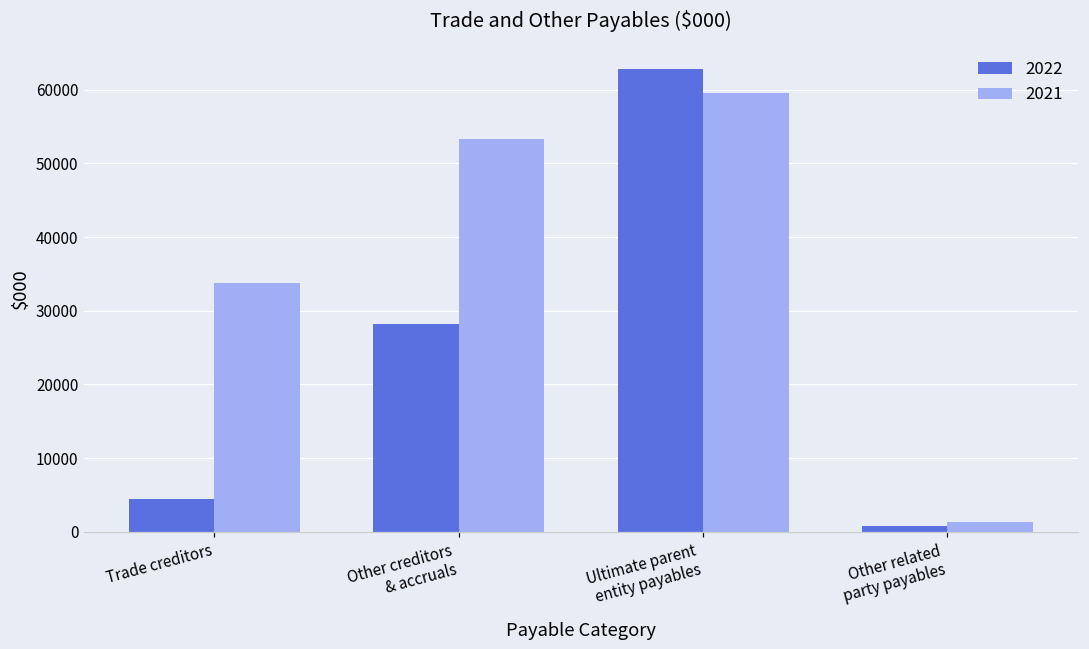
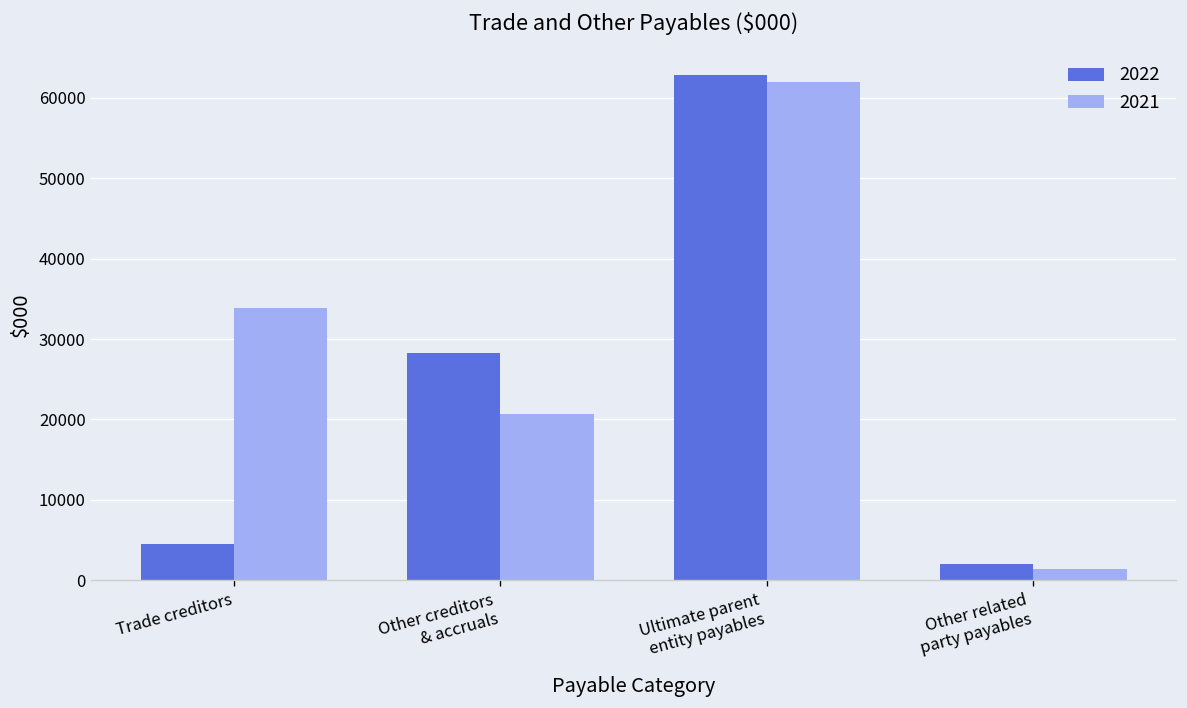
  {
    "2022": {
      "Trade creditors": 4000,
      "Other creditors & accruals": 28000,
      "Ultimate parent entity payables": 63000,
-     "Other related party payables": 1000
+     "Other related party payables": 2000
    },
    "2021": {
      "Trade creditors": 34000,
-     "Other creditors & accruals": 53000,
-     "Ultimate parent entity payables": 60000,
+     "Other creditors & accruals": 21000,
+     "Ultimate parent entity payables": 62000,
      "Other related party payables": 1000
    }
  }
